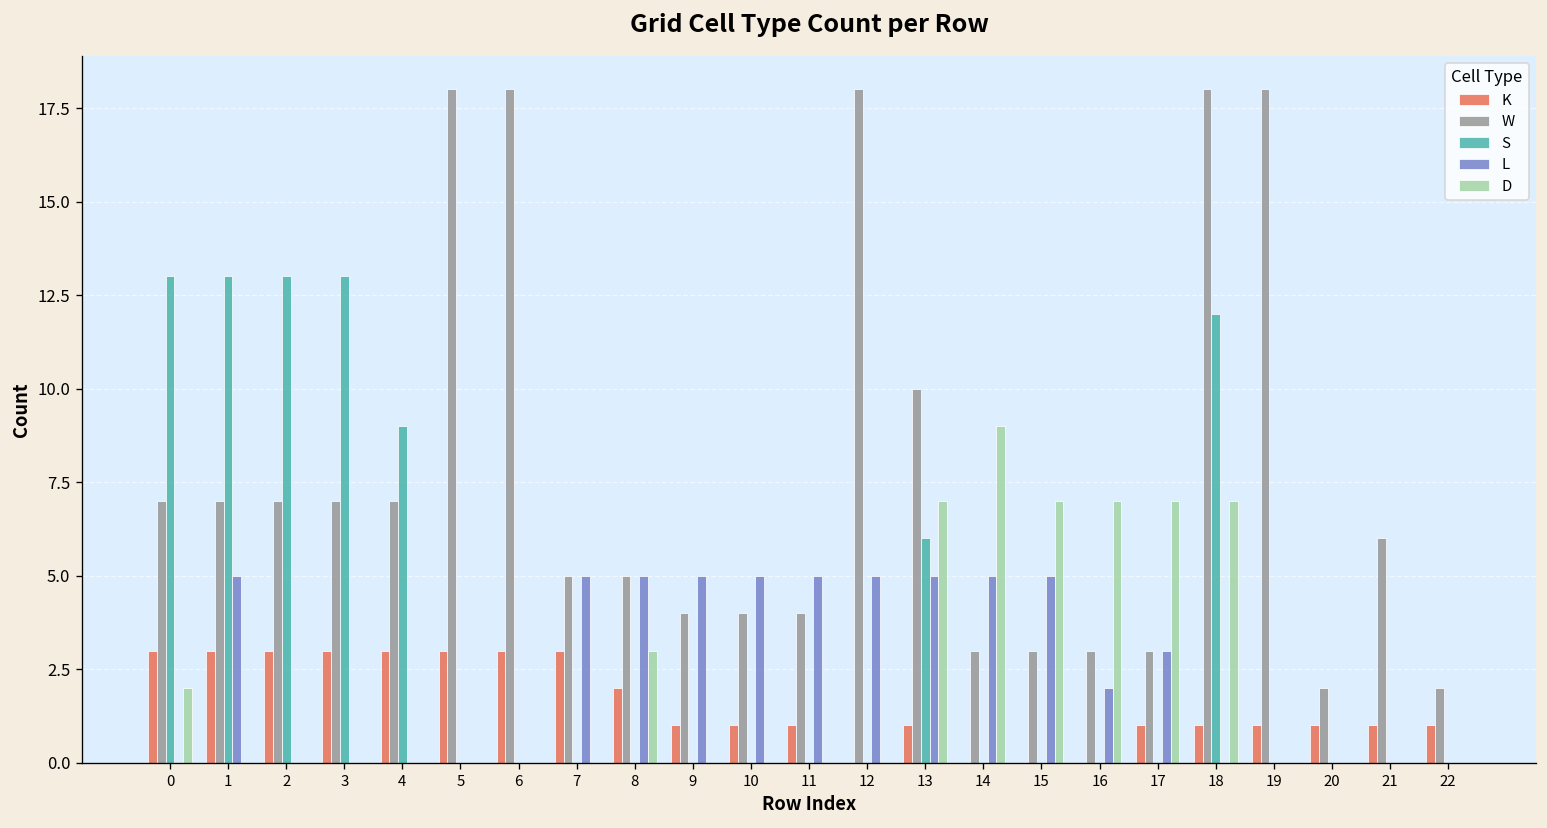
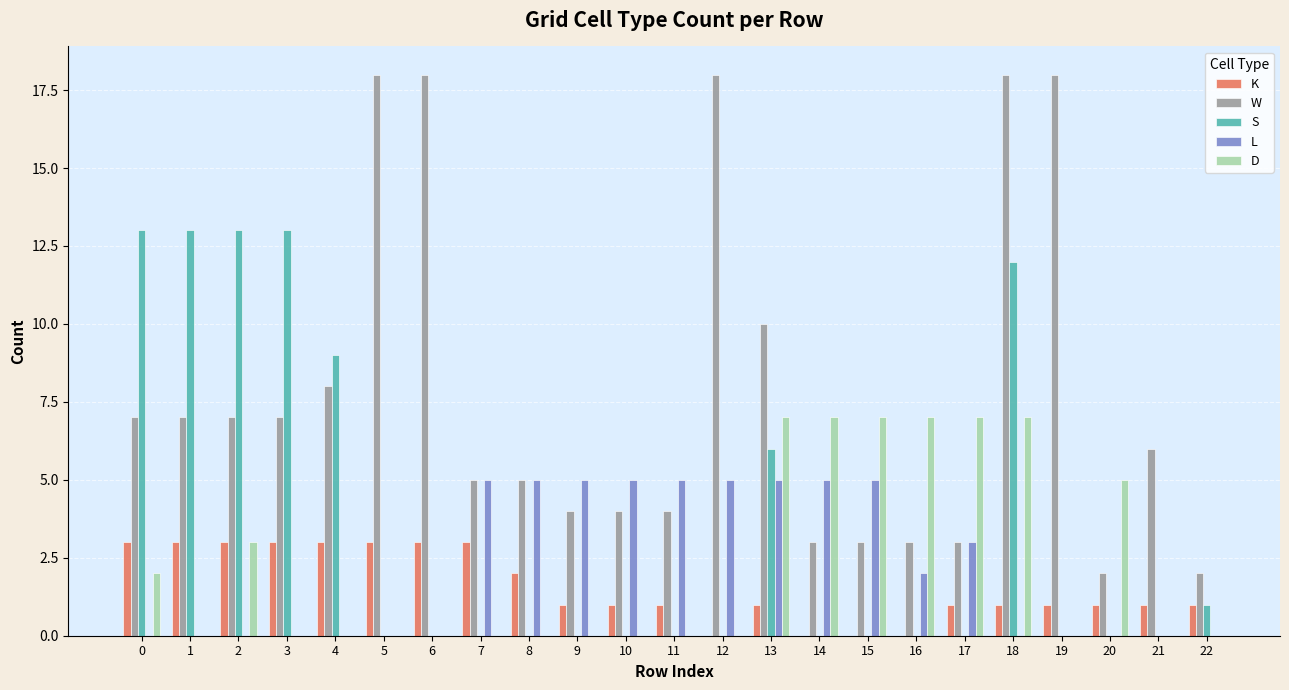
  {
    "K": {
      "0": 3,
      "1": 3,
      "2": 3,
      "3": 3,
      "4": 3,
      "5": 3,
      "6": 3,
      "7": 3,
      "8": 2,
      "9": 1,
      "10": 1,
      "11": 1,
      "12": 0,
      "13": 1,
      "14": 0,
      "15": 0,
      "16": 0,
      "17": 1,
      "18": 1,
      "19": 1,
      "20": 1,
      "21": 1,
      "22": 1
    },
    "W": {
      "0": 7,
      "1": 7,
      "2": 7,
      "3": 7,
-     "4": 7,
+     "4": 8,
      "5": 18,
      "6": 18,
      "7": 5,
      "8": 5,
      "9": 4,
      "10": 4,
      "11": 4,
      "12": 18,
      "13": 10,
      "14": 3,
      "15": 3,
      "16": 3,
      "17": 3,
      "18": 18,
      "19": 18,
      "20": 2,
      "21": 6,
      "22": 2
    },
    "S": {
      "0": 13,
      "1": 13,
      "2": 13,
      "3": 13,
      "4": 9,
      "5": 0,
      "6": 0,
      "7": 0,
      "8": 0,
      "9": 0,
      "10": 0,
      "11": 0,
      "12": 0,
      "13": 6,
      "14": 0,
      "15": 0,
      "16": 0,
      "17": 0,
      "18": 12,
      "19": 0,
      "20": 0,
      "21": 0,
-     "22": 0
+     "22": 1
    },
    "L": {
      "0": 0,
-     "1": 5,
+     "1": 0,
      "2": 0,
      "3": 0,
      "4": 0,
      "5": 0,
      "6": 0,
      "7": 5,
      "8": 5,
      "9": 5,
      "10": 5,
      "11": 5,
      "12": 5,
      "13": 5,
      "14": 5,
      "15": 5,
      "16": 2,
      "17": 3,
      "18": 0,
      "19": 0,
      "20": 0,
      "21": 0,
      "22": 0
    },
    "D": {
      "0": 2,
      "1": 0,
-     "2": 0,
+     "2": 3,
      "3": 0,
      "4": 0,
      "5": 0,
      "6": 0,
      "7": 0,
-     "8": 3,
+     "8": 0,
      "9": 0,
      "10": 0,
      "11": 0,
      "12": 0,
      "13": 7,
-     "14": 9,
+     "14": 7,
      "15": 7,
      "16": 7,
      "17": 7,
      "18": 7,
      "19": 0,
-     "20": 0,
+     "20": 5,
      "21": 0,
      "22": 0
    }
  }
